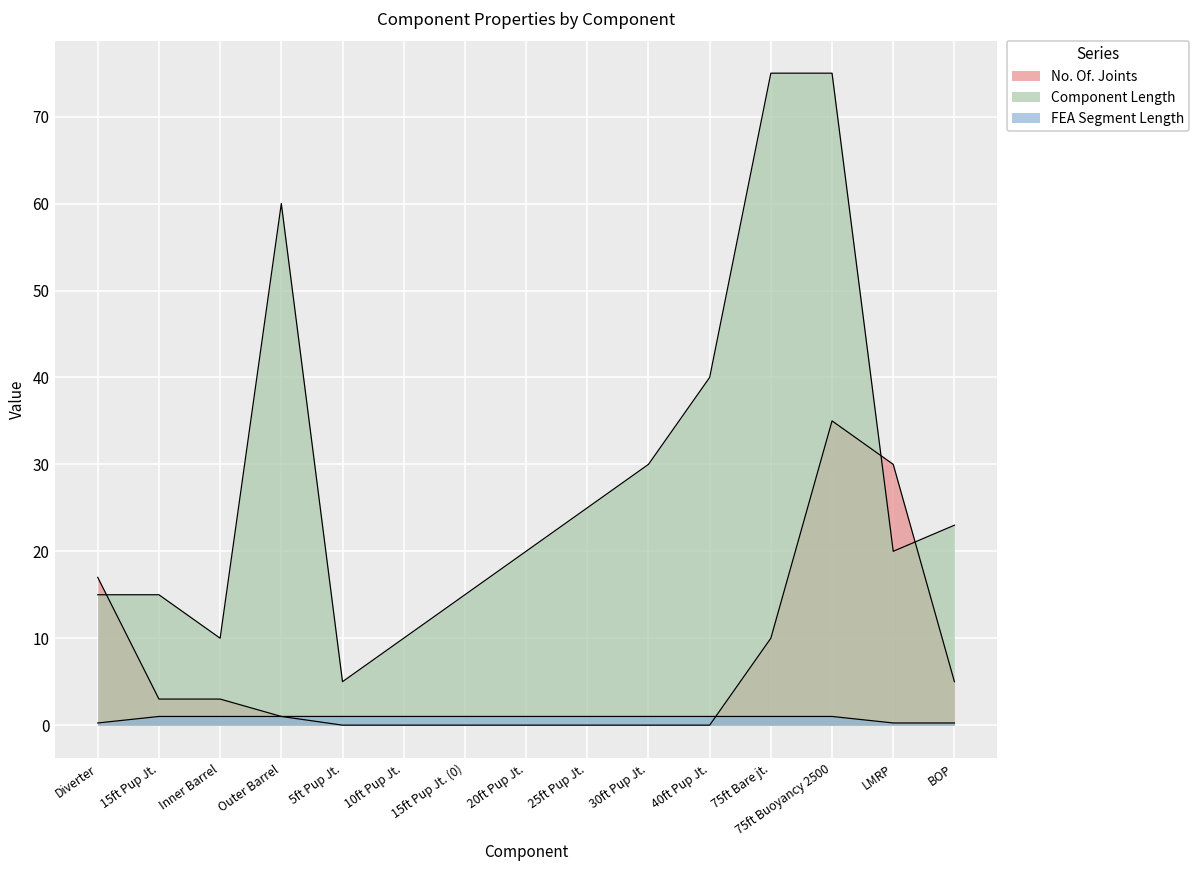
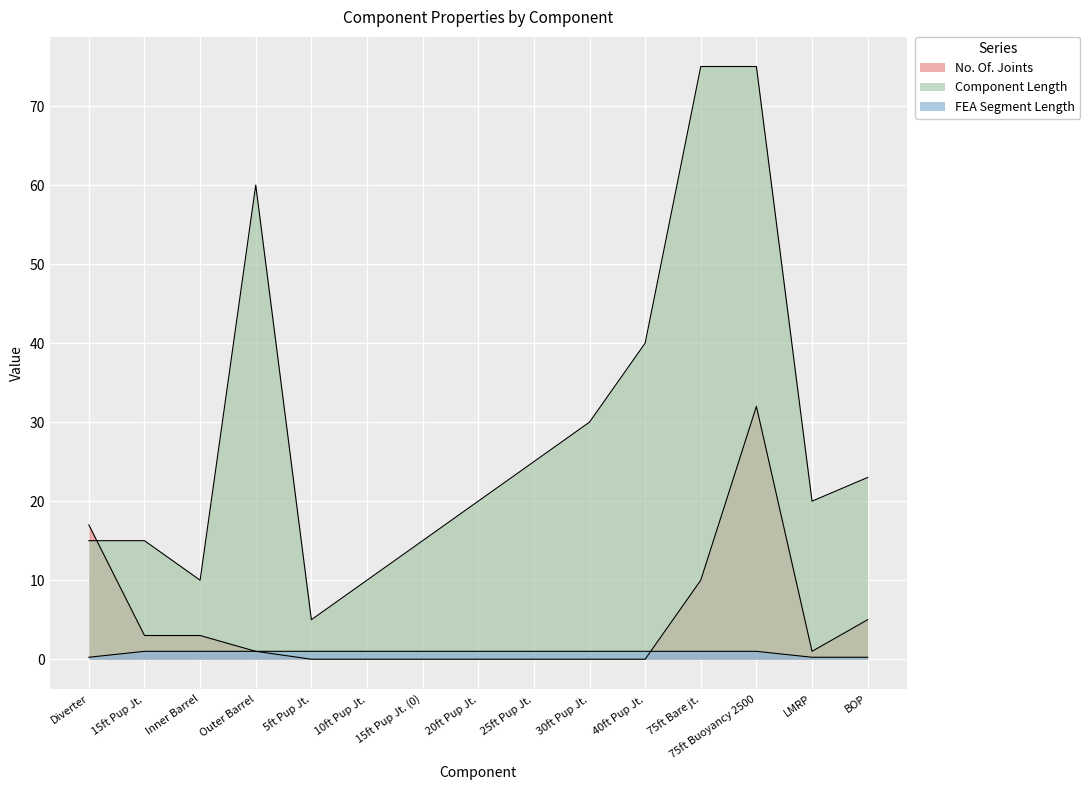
  {
    "No. Of. Joints": {
      "Diverter": 17,
      "15ft Pup Jt.": 3,
      "Inner Barrel": 3,
      "5ft Pup Jt.": 0,
      "10ft Pup Jt.": 0,
      "15ft Pup Jt. (0)": 0,
      "20ft Pup Jt.": 0,
      "25ft Pup Jt.": 0,
      "30ft Pup Jt.": 0,
      "40ft Pup Jt.": 0,
      "75ft Bare jt.": 10,
-     "75ft Buoyancy 2500": 35,
-     "LMRP": 30,
+     "75ft Buoyancy 2500": 32,
+     "LMRP": 1,
      "BOP": 5
    }
  }
